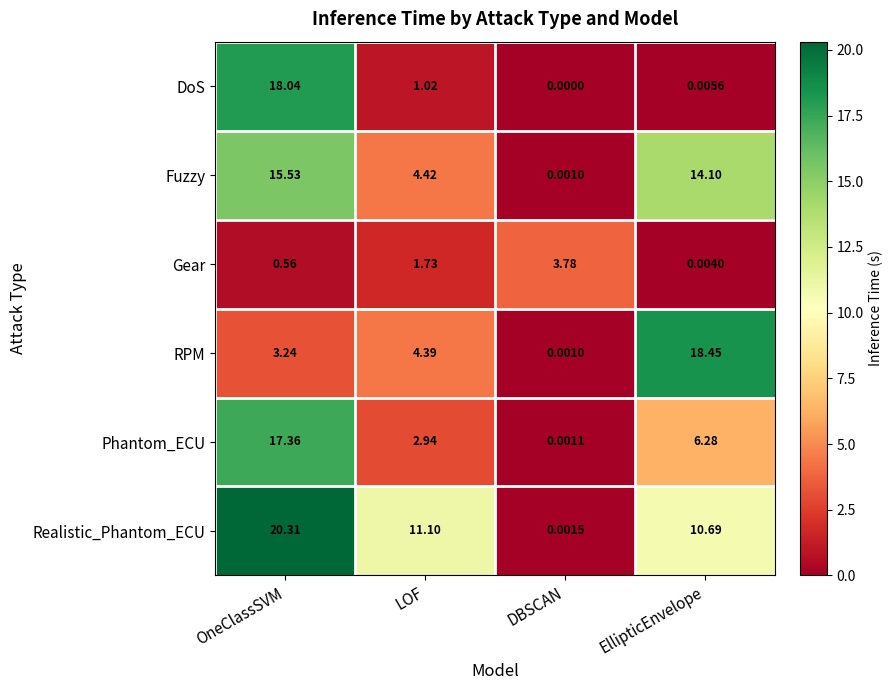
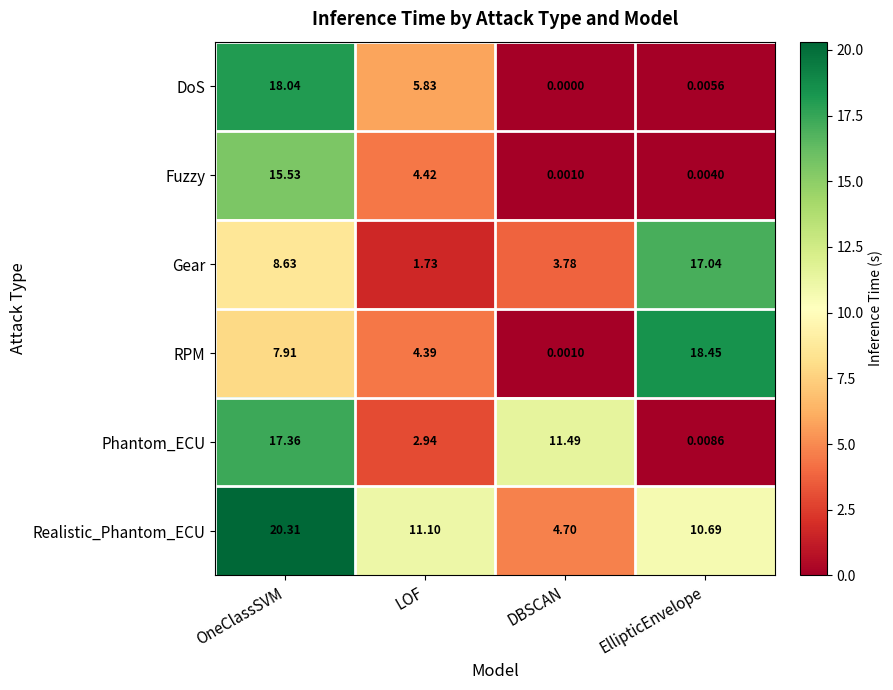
  {
    "DoS": {
      "OneClassSVM": 18.04,
-     "LOF": 1.02,
+     "LOF": 5.83,
      "DBSCAN": 0.0000,
      "EllipticEnvelope": 0.0056
    },
    "Fuzzy": {
      "OneClassSVM": 15.53,
      "LOF": 4.42,
      "DBSCAN": 0.0010,
-     "EllipticEnvelope": 14.10
+     "EllipticEnvelope": 0.0040
    },
    "Gear": {
-     "OneClassSVM": 0.56,
+     "OneClassSVM": 8.63,
      "LOF": 1.73,
      "DBSCAN": 3.78,
-     "EllipticEnvelope": 0.0040
+     "EllipticEnvelope": 17.04
    },
    "RPM": {
-     "OneClassSVM": 3.24,
+     "OneClassSVM": 7.91,
      "LOF": 4.39,
      "DBSCAN": 0.0010,
      "EllipticEnvelope": 18.45
    },
    "Phantom_ECU": {
      "OneClassSVM": 17.36,
      "LOF": 2.94,
-     "DBSCAN": 0.0011,
-     "EllipticEnvelope": 6.28
+     "DBSCAN": 11.49,
+     "EllipticEnvelope": 0.0086
    },
    "Realistic_Phantom_ECU": {
      "OneClassSVM": 20.31,
      "LOF": 11.10,
-     "DBSCAN": 0.0015,
+     "DBSCAN": 4.70,
      "EllipticEnvelope": 10.69
    }
  }
